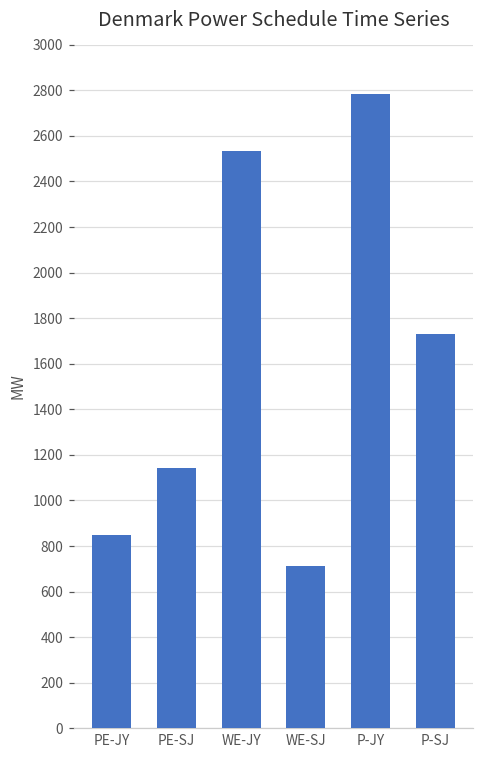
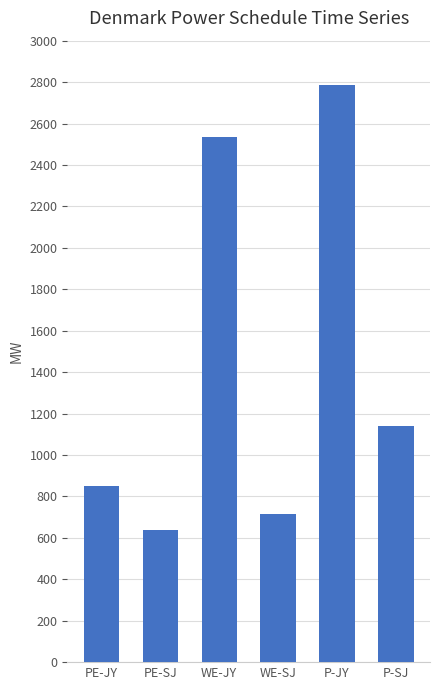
  {
    "PE-JY": 850,
-   "PE-SJ": 1140,
+   "PE-SJ": 640,
    "WE-JY": 2540,
    "WE-SJ": 710,
    "P-JY": 2790,
-   "P-SJ": 1730
+   "P-SJ": 1140
  }
